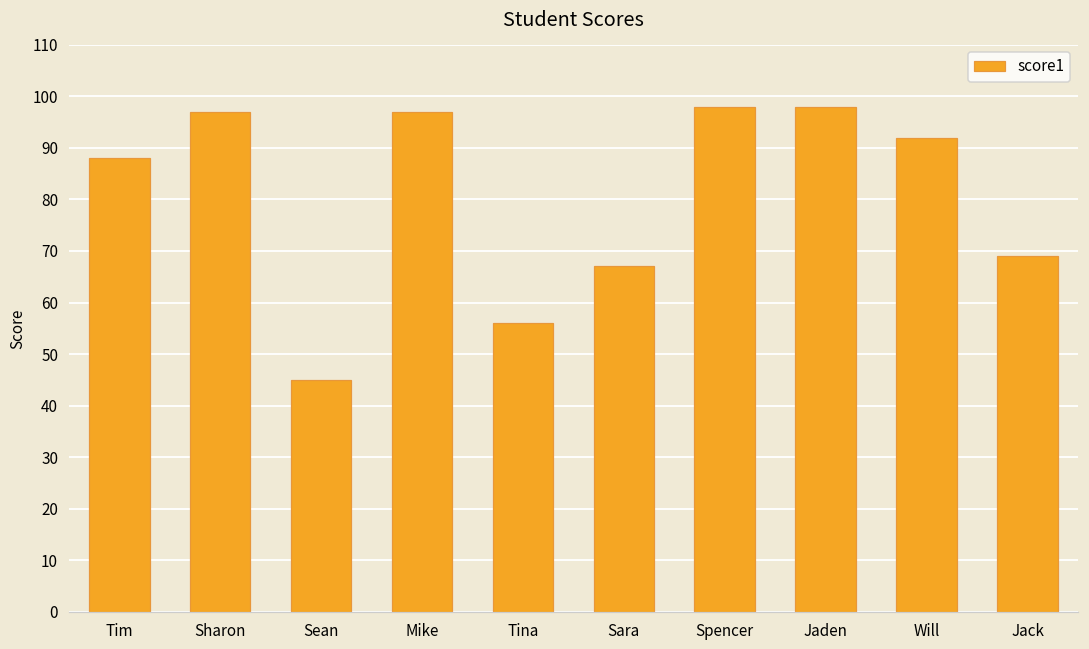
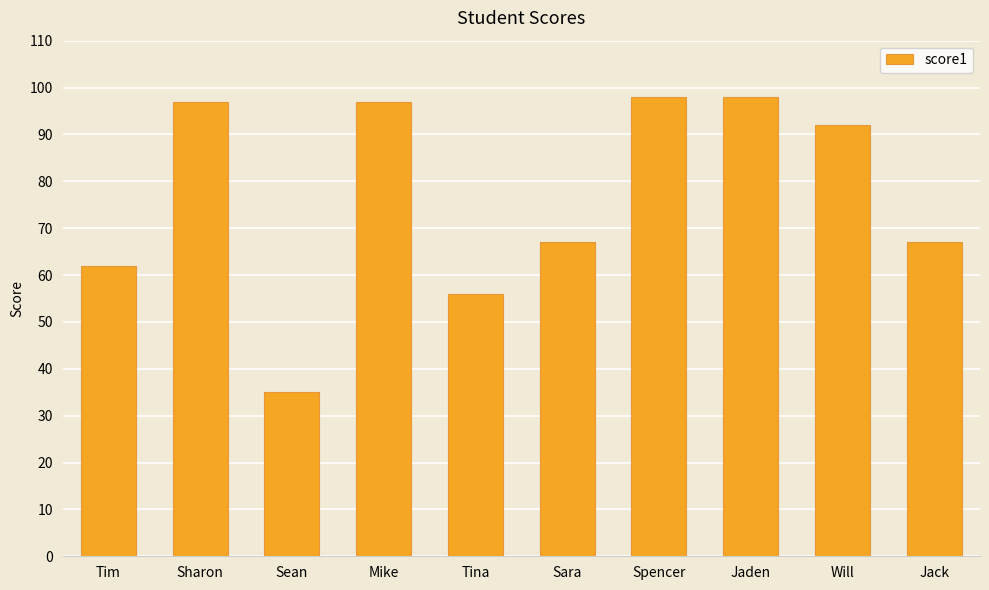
  {
-   "Tim": 88,
+   "Tim": 62,
    "Sharon": 97,
-   "Sean": 45,
+   "Sean": 35,
    "Mike": 97,
    "Tina": 56,
    "Sara": 67,
    "Spencer": 98,
    "Jaden": 98,
    "Will": 92,
-   "Jack": 69
+   "Jack": 67
  }
